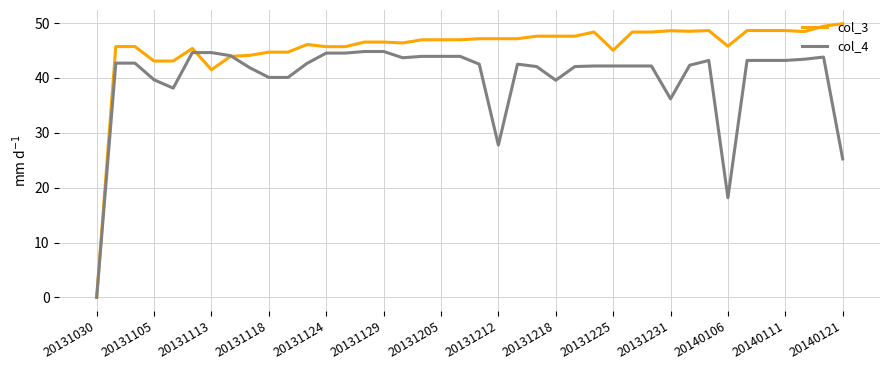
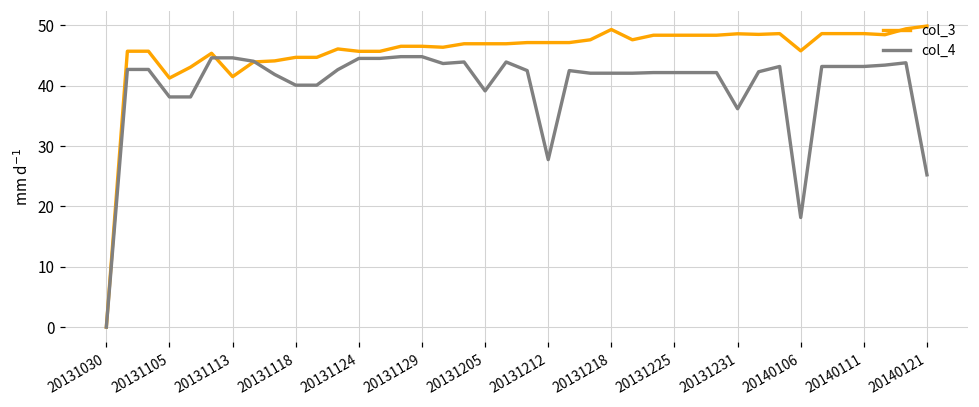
  {
    "col_3": {
-     "20131105": 43,
+     "20131105": 41,
      "20131113": 42,
      "20131118": 45,
      "20131124": 46,
      "20131129": 47,
      "20131205": 47,
      "20131212": 47,
-     "20131218": 48,
-     "20131225": 45,
+     "20131218": 49,
+     "20131225": 48,
      "20131231": 49,
      "20140106": 46,
      "20140111": 49,
      "20140121": 50
    },
    "col_4": {
-     "20131105": 40,
+     "20131105": 38,
      "20131113": 45,
      "20131118": 40,
      "20131124": 45,
      "20131129": 45,
-     "20131205": 44,
+     "20131205": 39,
      "20131212": 28,
-     "20131218": 40,
+     "20131218": 42,
      "20131225": 42,
      "20131231": 36,
      "20140106": 18,
      "20140111": 43,
      "20140121": 25
    }
  }
